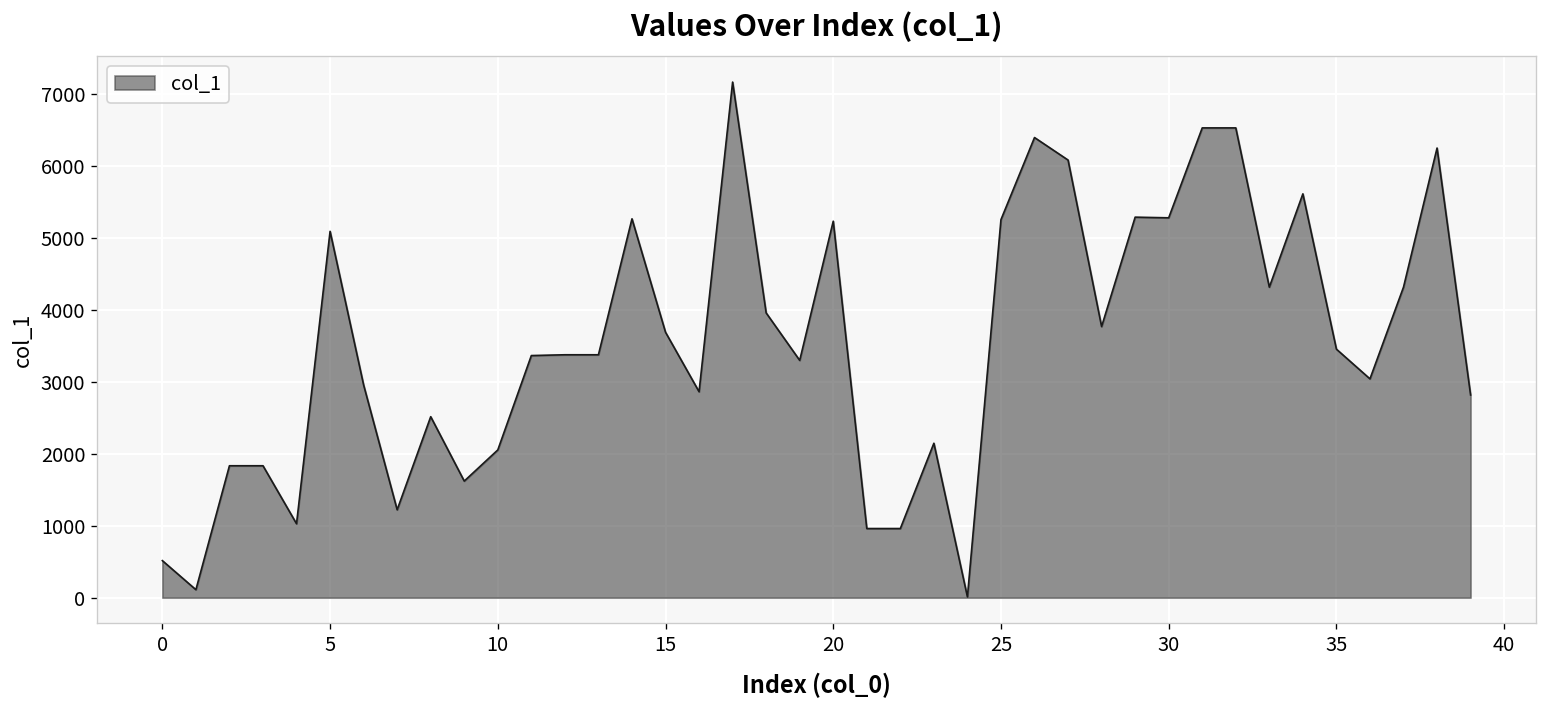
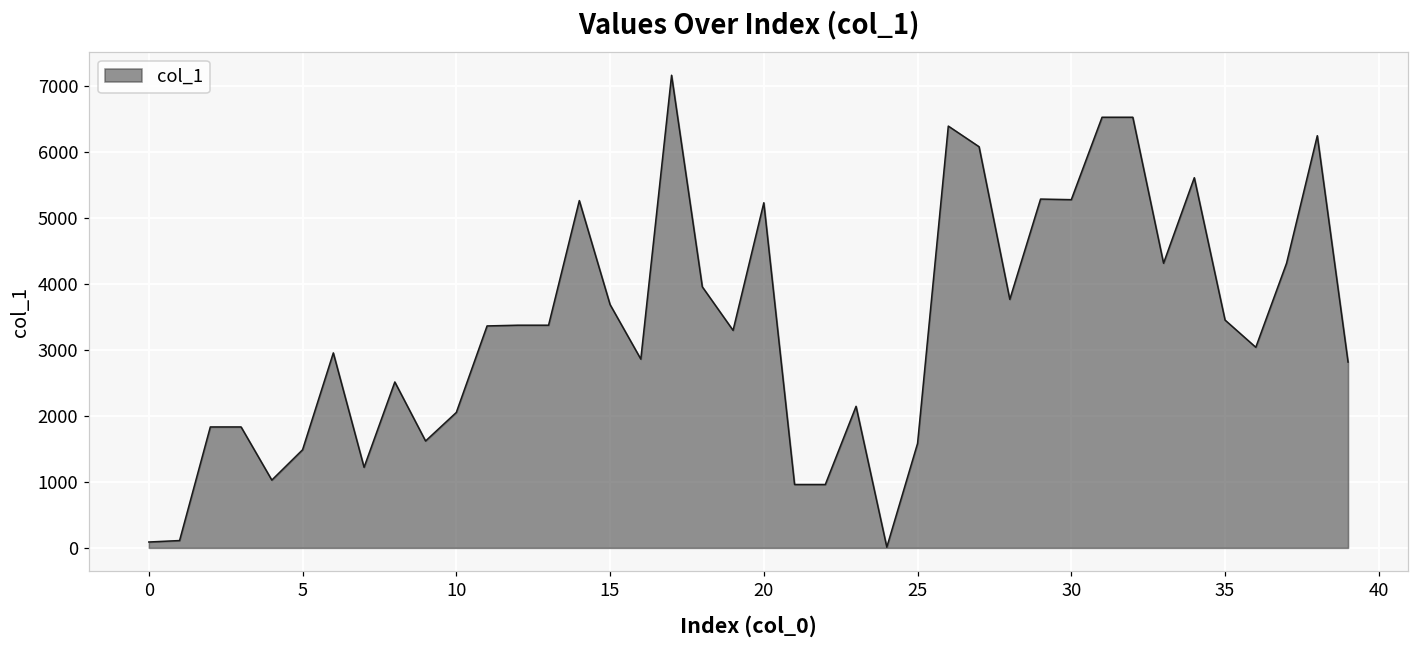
  {
-   "0": 500,
-   "5": 5100,
+   "0": 100,
+   "5": 1500,
    "10": 2100,
    "15": 3700,
    "20": 5200,
-   "25": 5300,
+   "25": 1600,
    "30": 5300,
    "35": 3500
  }
